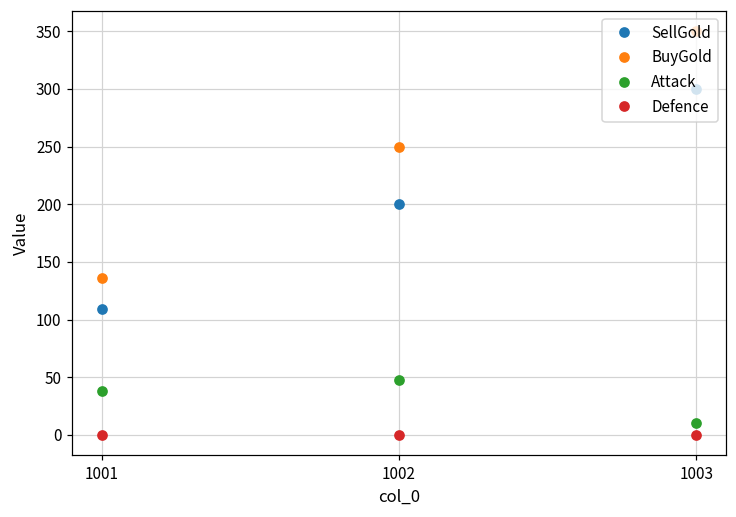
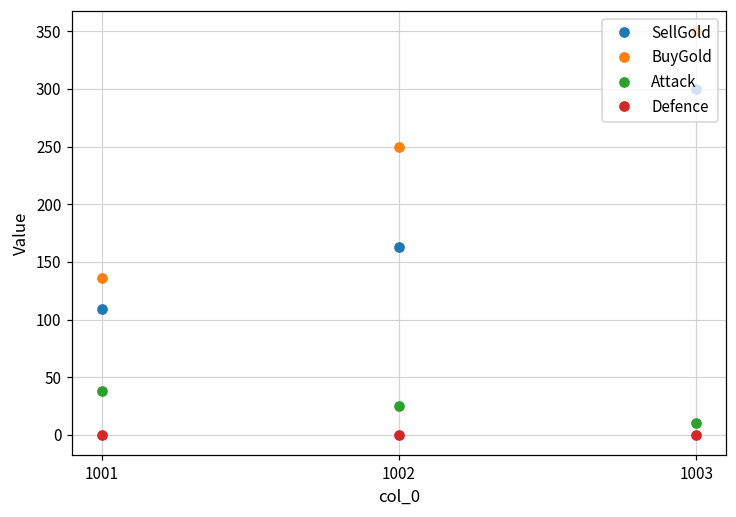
  {
    "SellGold": {
      "1001": 109,
-     "1002": 200
+     "1002": 163
    },
    "BuyGold": {
      "1001": 136,
      "1002": 250
    },
    "Attack": {
      "1001": 38,
-     "1002": 48,
+     "1002": 25,
      "1003": 10
    },
    "Defence": {
      "1001": 0,
      "1002": 0,
      "1003": 0
    }
  }
